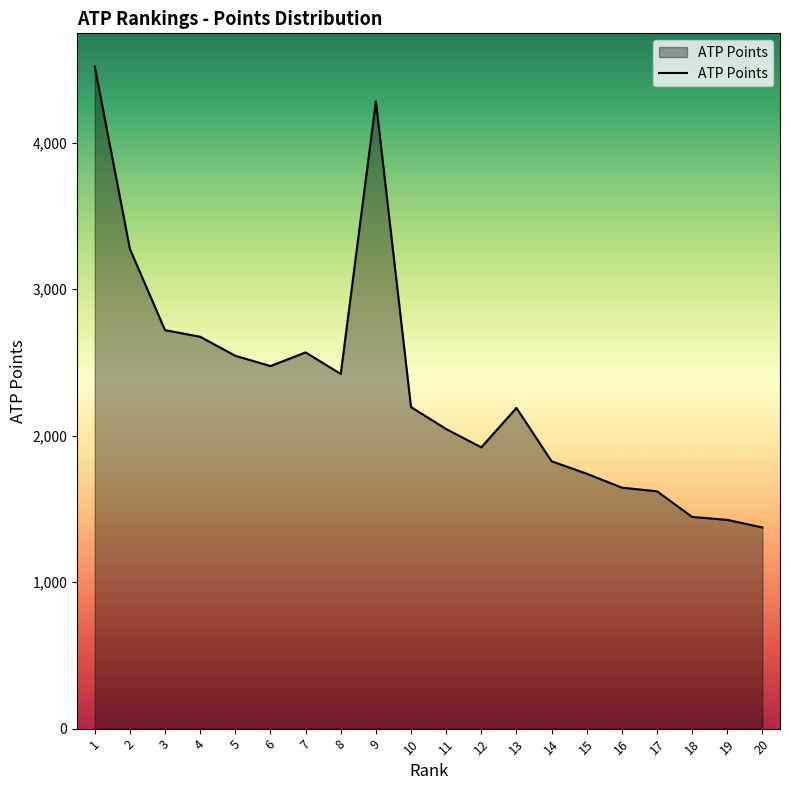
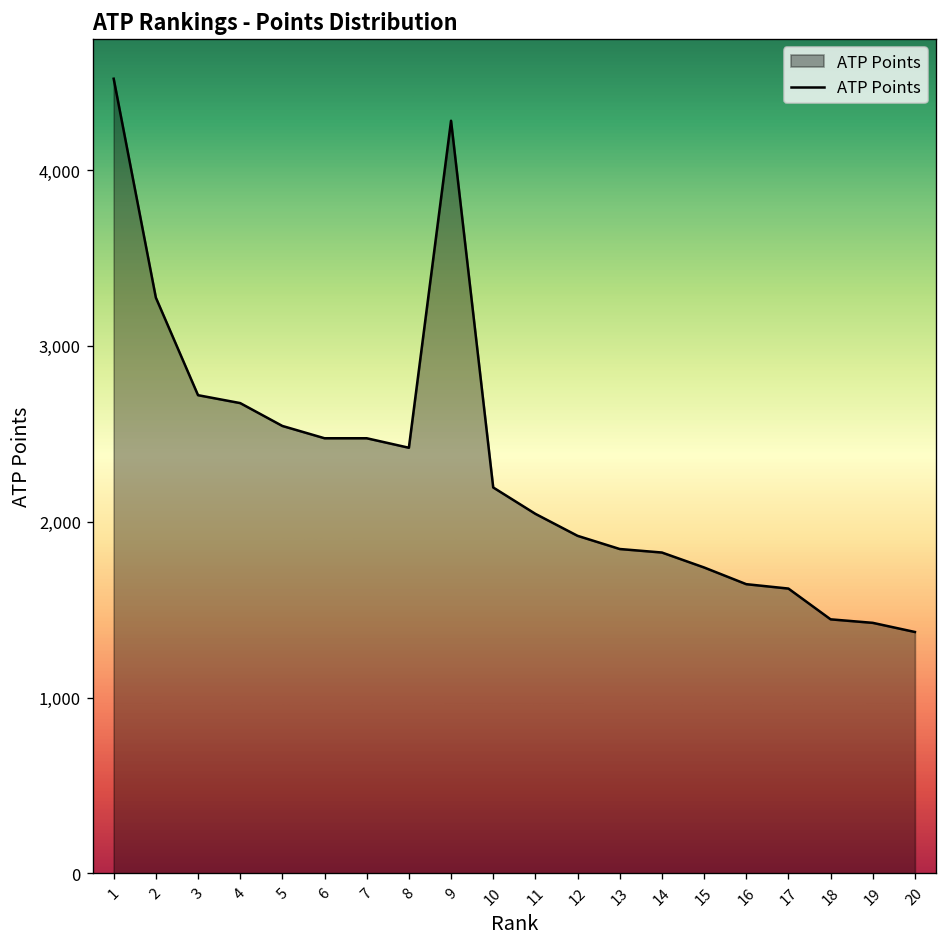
  {
    "1": "4,520",
    "2": "3,280",
    "3": "2,720",
    "4": "2,680",
    "5": "2,550",
    "6": "2,480",
-   "7": "2,570",
+   "7": "2,480",
    "8": "2,420",
    "9": "4,280",
    "10": "2,200",
    "11": "2,050",
    "12": "1,920",
-   "13": "2,190",
+   "13": "1,850",
    "14": "1,830",
    "15": "1,740",
    "16": "1,650",
    "17": "1,620",
    "18": "1,450",
    "19": "1,430",
    "20": "1,370"
  }
